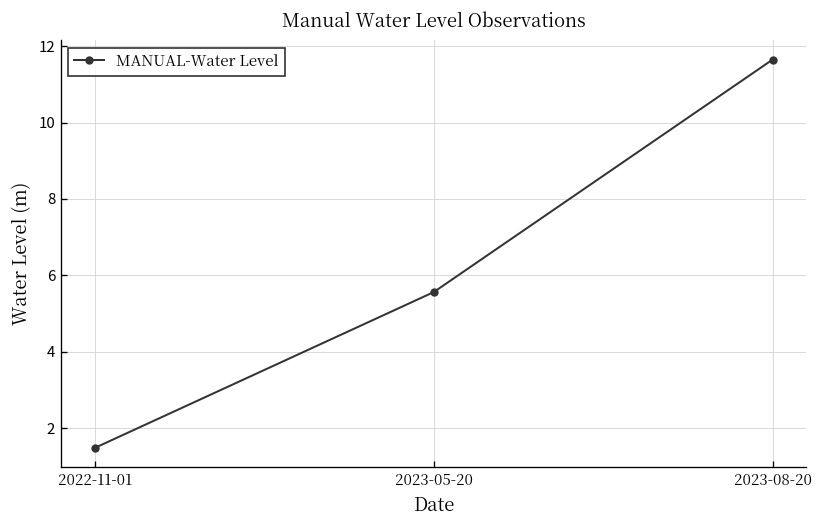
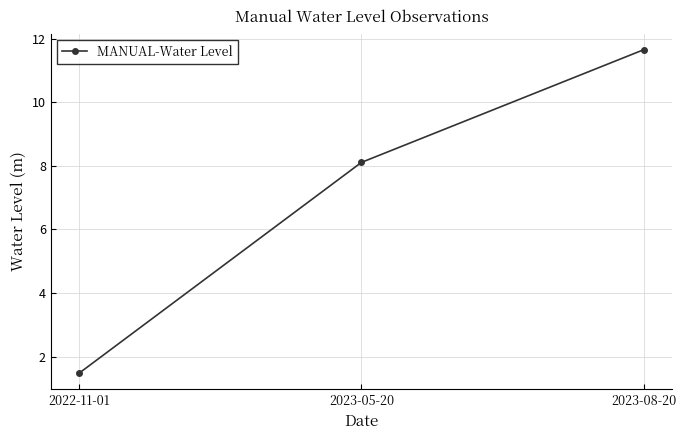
  {
    "2022-11-01": 1.5,
-   "2023-05-20": 5.6,
+   "2023-05-20": 8.1,
    "2023-08-20": 11.6
  }
